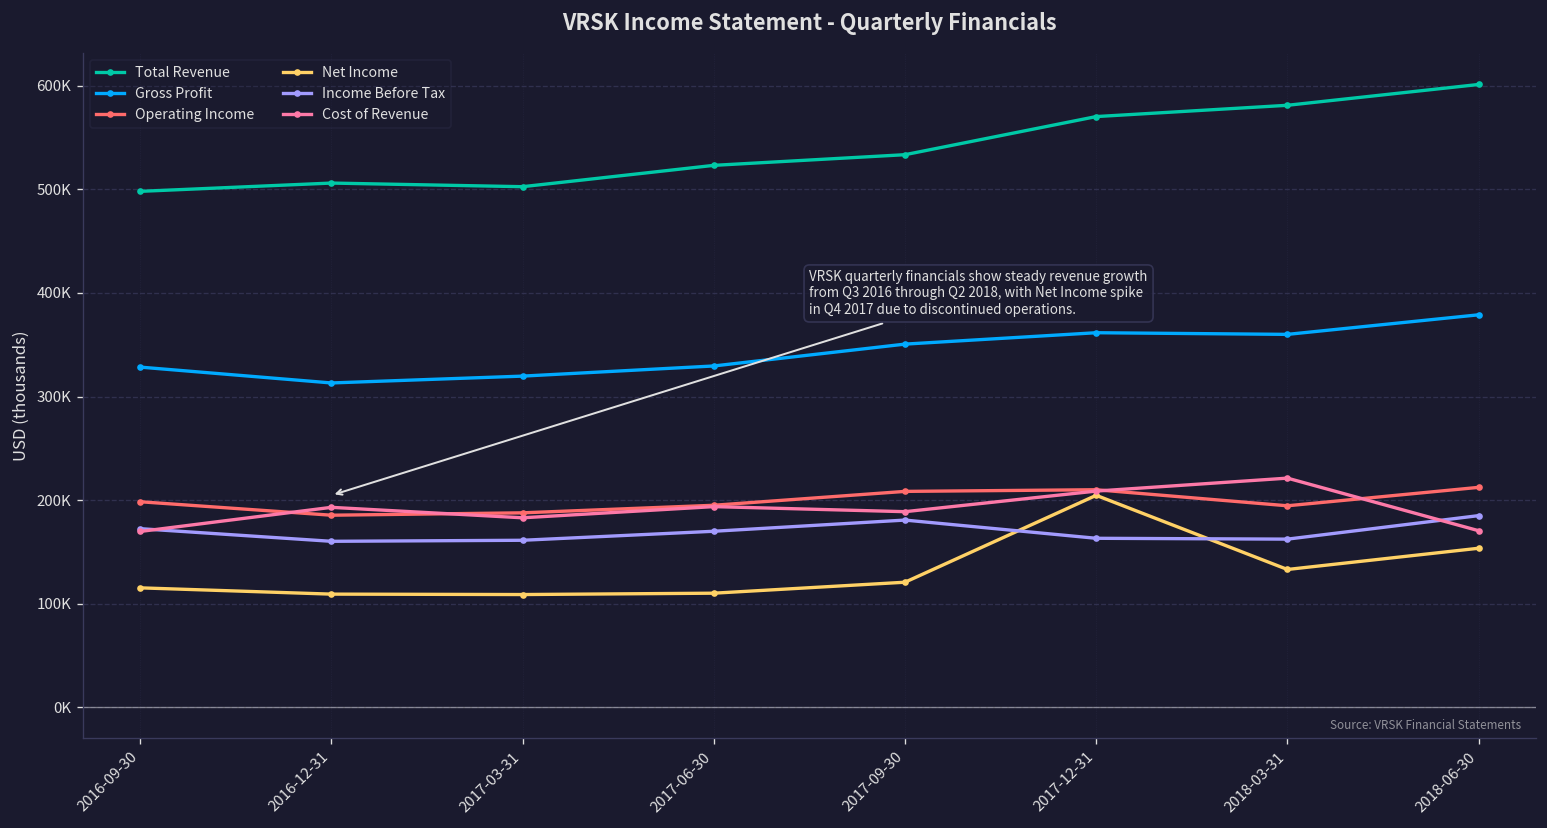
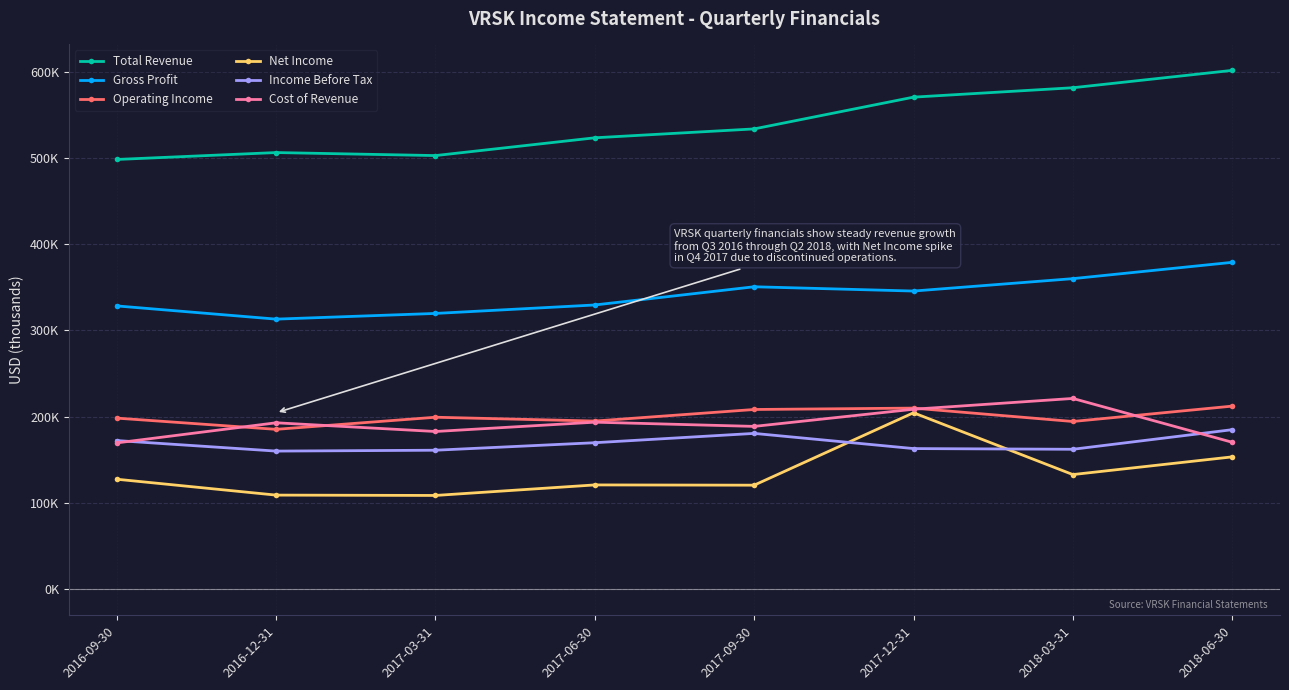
  {
    "Total Revenue": {
      "2016-09-30": 500000,
      "2016-12-31": 510000,
      "2017-03-31": 500000,
      "2017-06-30": 520000,
      "2017-09-30": 530000,
      "2017-12-31": 570000,
      "2018-03-31": 580000,
      "2018-06-30": 600000
    },
    "Gross Profit": {
      "2016-09-30": 330000,
      "2016-12-31": 310000,
-     "2017-12-31": 360000,
+     "2017-12-31": 350000,
      "2018-03-31": 360000,
      "2018-06-30": 380000
    },
    "Operating Income": {
      "2016-09-30": 200000,
      "2016-12-31": 190000,
-     "2017-03-31": 190000,
+     "2017-03-31": 200000,
      "2018-03-31": 190000,
      "2018-06-30": 210000
    },
    "Net Income": {
-     "2016-09-30": 120000,
+     "2016-09-30": 130000,
      "2016-12-31": 110000,
      "2017-03-31": 110000,
-     "2017-06-30": 110000,
+     "2017-06-30": 120000,
      "2017-09-30": 120000,
      "2017-12-31": 200000,
      "2018-03-31": 130000,
      "2018-06-30": 150000
    },
    "Income Before Tax": {
      "2016-12-31": 160000,
      "2017-03-31": 160000,
      "2017-06-30": 170000,
      "2017-09-30": 180000,
      "2017-12-31": 160000,
      "2018-03-31": 160000,
      "2018-06-30": 190000
    },
    "Cost of Revenue": {
      "2016-12-31": 190000,
      "2017-03-31": 180000,
      "2017-09-30": 190000,
      "2018-03-31": 220000,
      "2018-06-30": 170000
    }
  }
